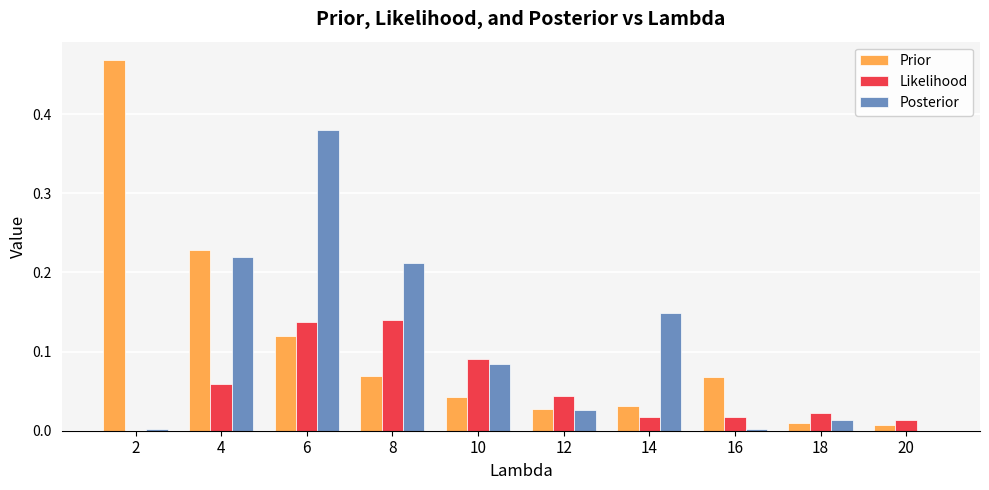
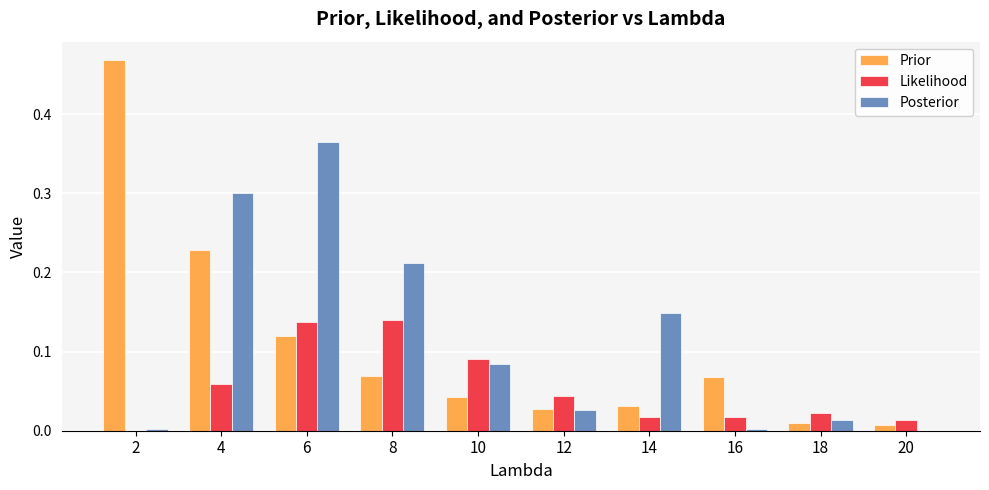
  {
    "Prior": {
      "2": 0.47,
      "4": 0.23,
      "6": 0.12,
      "8": 0.07,
      "10": 0.04,
      "12": 0.03,
      "14": 0.03,
      "16": 0.07,
      "18": 0.01,
      "20": 0.01
    },
    "Likelihood": {
      "4": 0.06,
      "6": 0.14,
      "8": 0.14,
      "10": 0.09,
      "12": 0.04,
      "14": 0.02,
      "16": 0.02,
      "18": 0.02,
      "20": 0.01
    },
    "Posterior": {
-     "4": 0.22,
-     "6": 0.38,
+     "4": 0.30,
+     "6": 0.37,
      "8": 0.21,
      "10": 0.08,
      "12": 0.03,
      "14": 0.15,
      "18": 0.01
    }
  }
